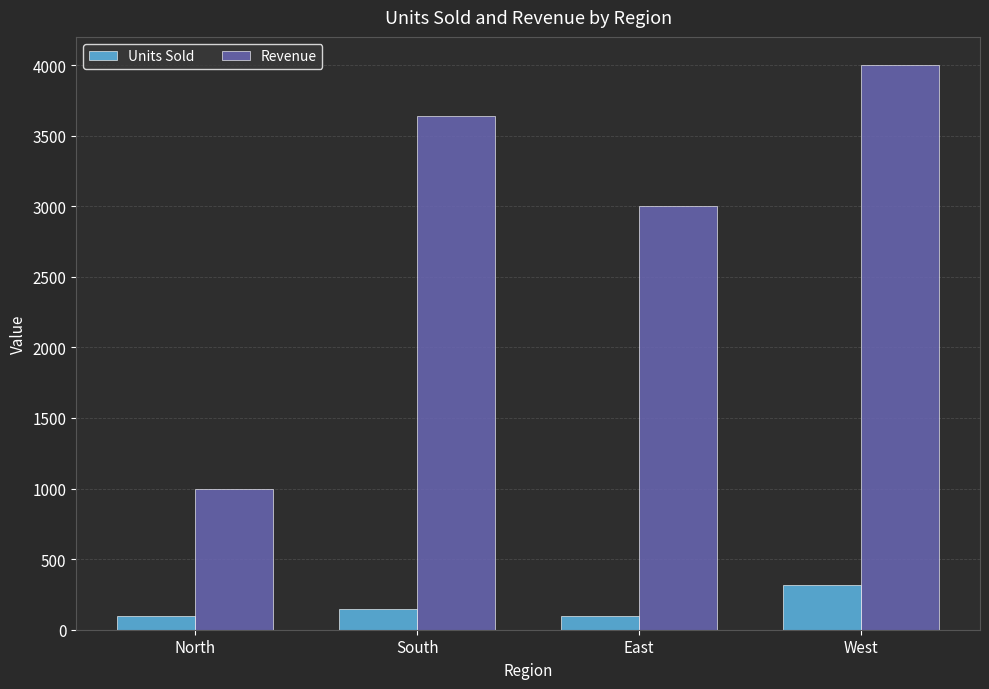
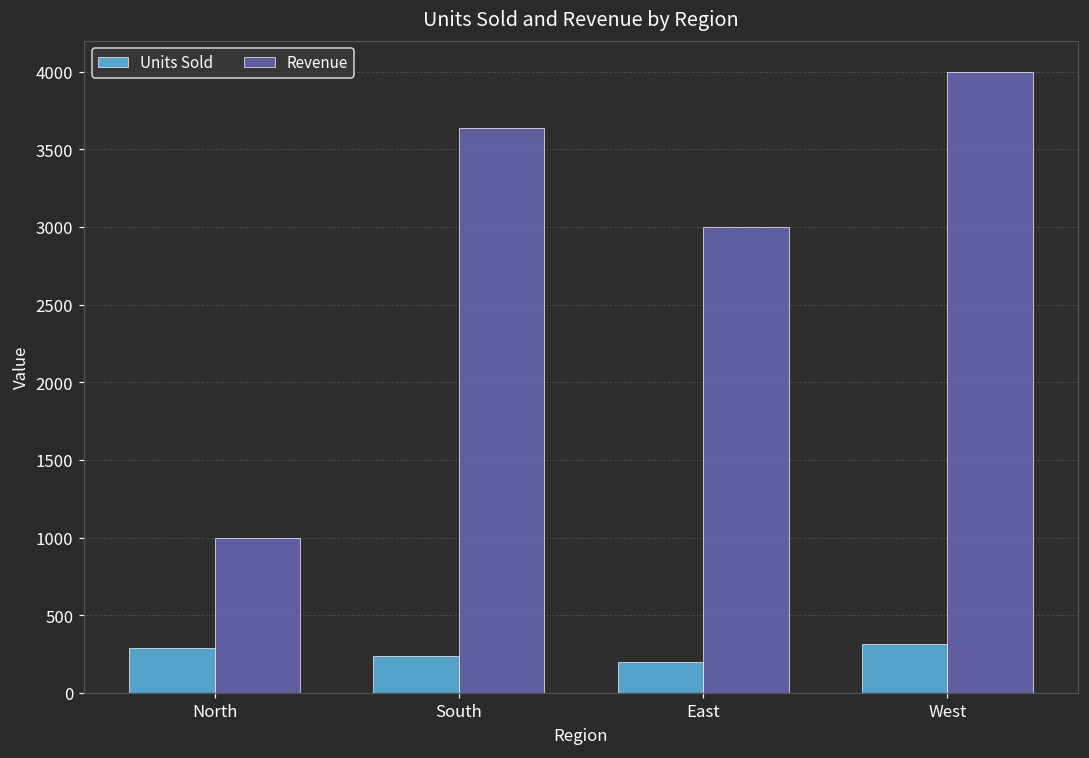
  {
    "Units Sold": {
-     "North": 100,
-     "South": 150,
-     "East": 100,
+     "North": 290,
+     "South": 240,
+     "East": 200,
      "West": 320
    },
    "Revenue": {
      "North": 1000,
      "South": 3640,
      "East": 3000,
      "West": 4000
    }
  }
